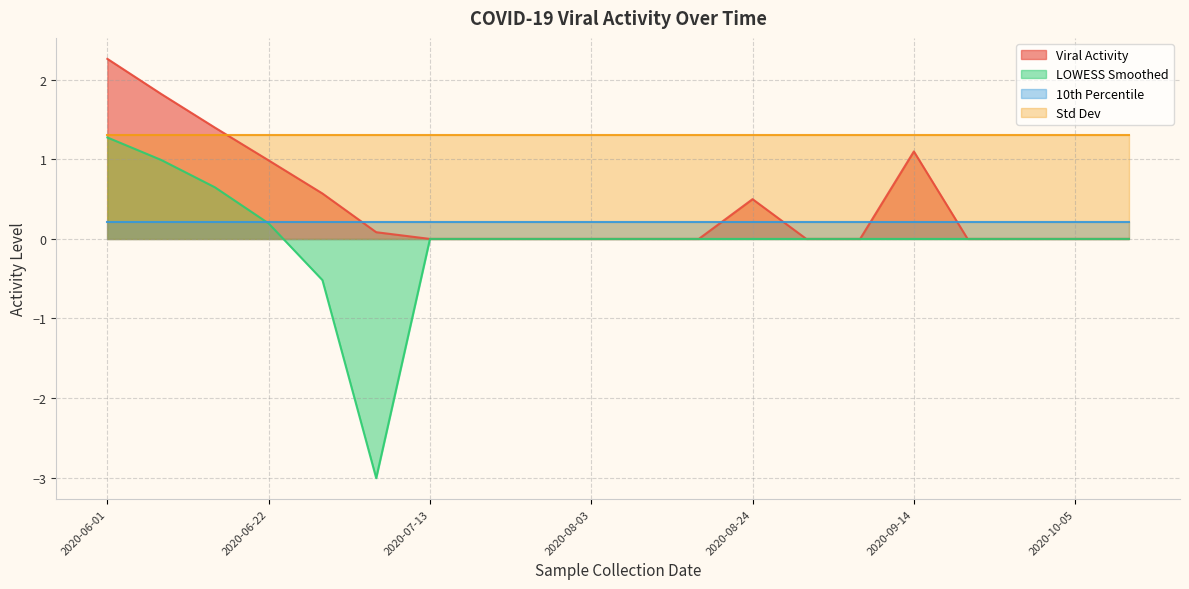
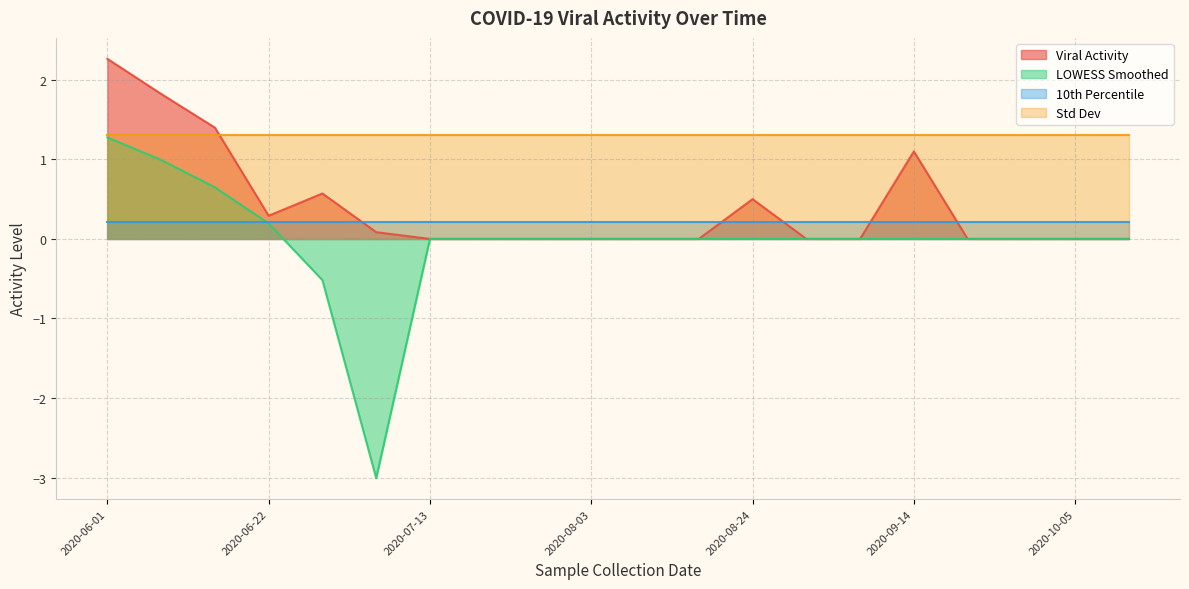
  {
    "Viral Activity": {
      "2020-06-01": 2.3,
-     "2020-06-22": 1.0,
+     "2020-06-22": 0.3,
      "2020-08-24": 0.5,
      "2020-09-14": 1.1
    },
    "10th Percentile": {
      "2020-06-01": 0.2,
      "2020-07-13": 0.2,
      "2020-08-03": 0.2,
      "2020-08-24": 0.2,
      "2020-09-14": 0.2,
      "2020-10-05": 0.2
    },
    "Std Dev": {
      "2020-06-22": 1.3,
      "2020-07-13": 1.3,
      "2020-08-03": 1.3,
      "2020-08-24": 1.3,
      "2020-09-14": 1.3,
      "2020-10-05": 1.3
    }
  }
